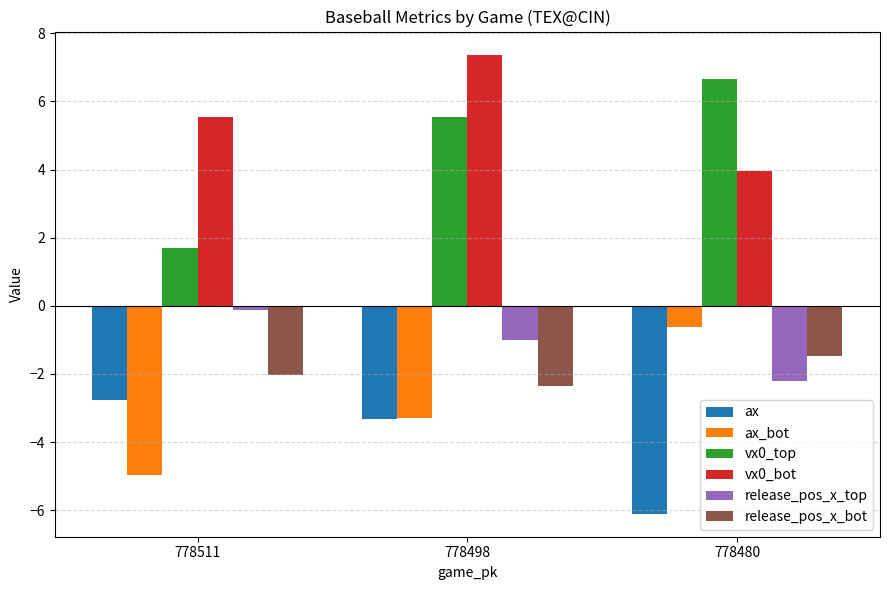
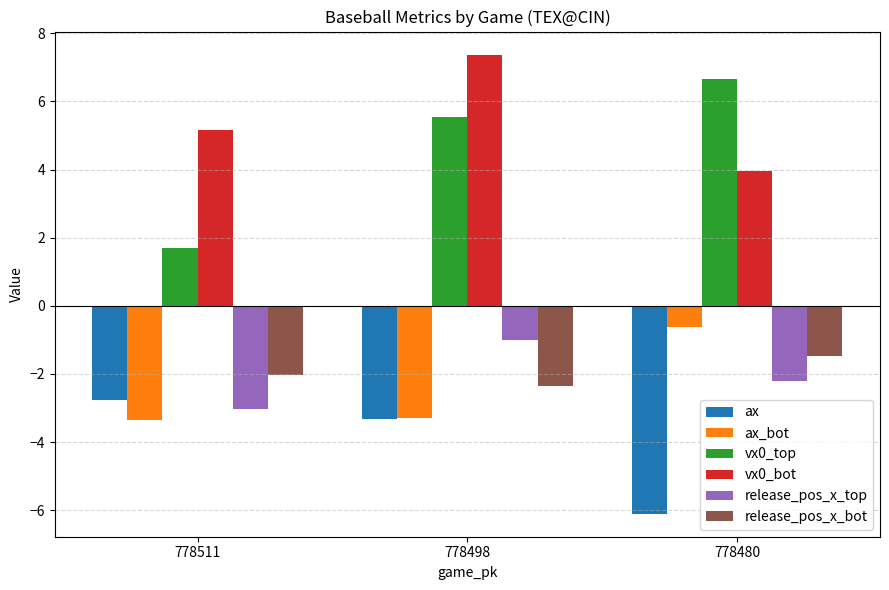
  {
    "ax": {
      "778511": -2.8,
      "778498": -3.3,
      "778480": -6.1
    },
    "ax_bot": {
-     "778511": -5.0,
+     "778511": -3.4,
      "778498": -3.3,
      "778480": -0.6
    },
    "vx0_top": {
      "778511": 1.7,
      "778498": 5.5,
      "778480": 6.7
    },
    "vx0_bot": {
-     "778511": 5.5,
+     "778511": 5.1,
      "778498": 7.4,
      "778480": 4.0
    },
    "release_pos_x_top": {
-     "778511": -0.1,
+     "778511": -3.0,
      "778498": -1.0,
      "778480": -2.2
    },
    "release_pos_x_bot": {
      "778511": -2.0,
      "778498": -2.4,
      "778480": -1.5
    }
  }
